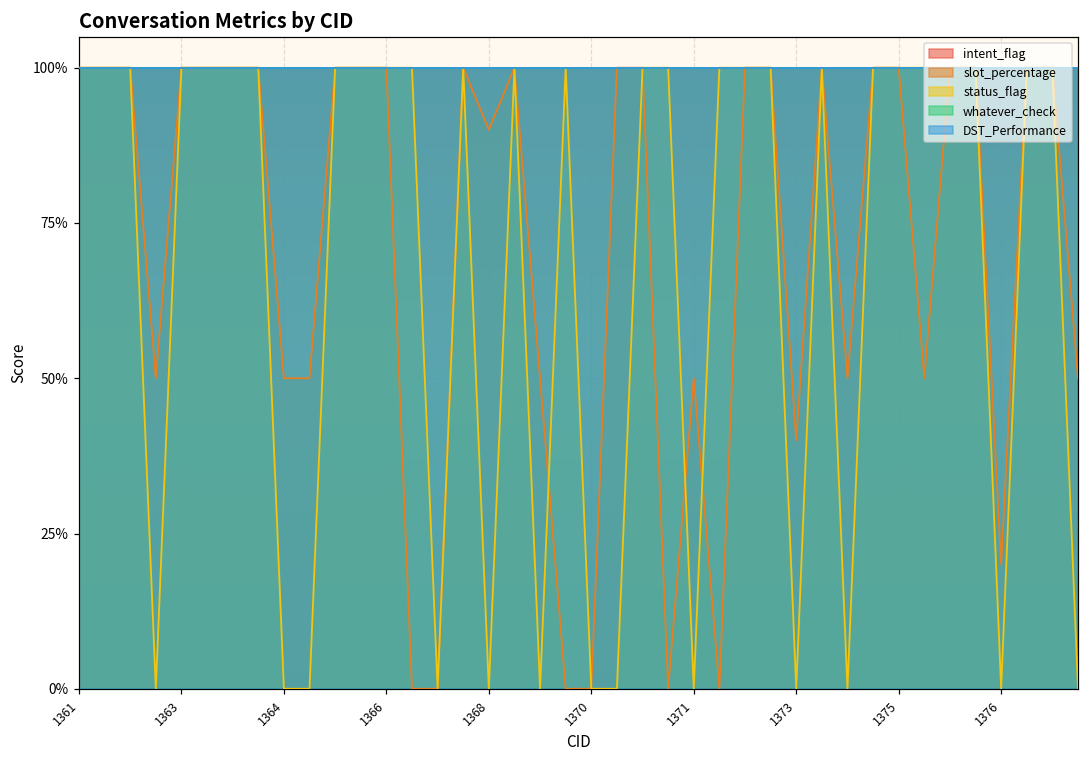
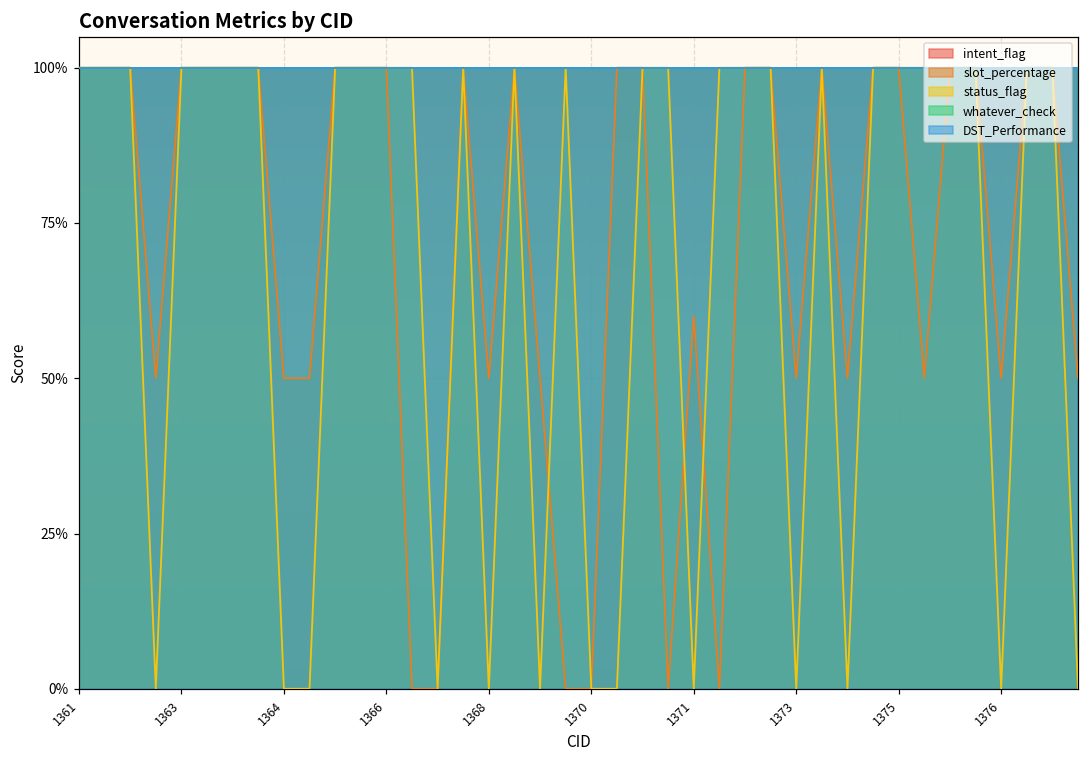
  {
    "DST_Performance": {
      "1364": "100%",
      "1368": "100%",
      "1370": "100%",
      "1371": "100%",
      "1373": "100%"
    },
    "slot_percentage": {
      "1364": "50%",
-     "1368": "90%",
-     "1371": "50%",
-     "1373": "40%",
-     "1376": "20%"
+     "1368": "50%",
+     "1371": "60%",
+     "1373": "50%",
+     "1376": "50%"
    },
    "status_flag": {
      "1364": "0%",
      "1368": "0%",
      "1371": "0%",
      "1373": "0%",
      "1376": "0%"
    }
  }
